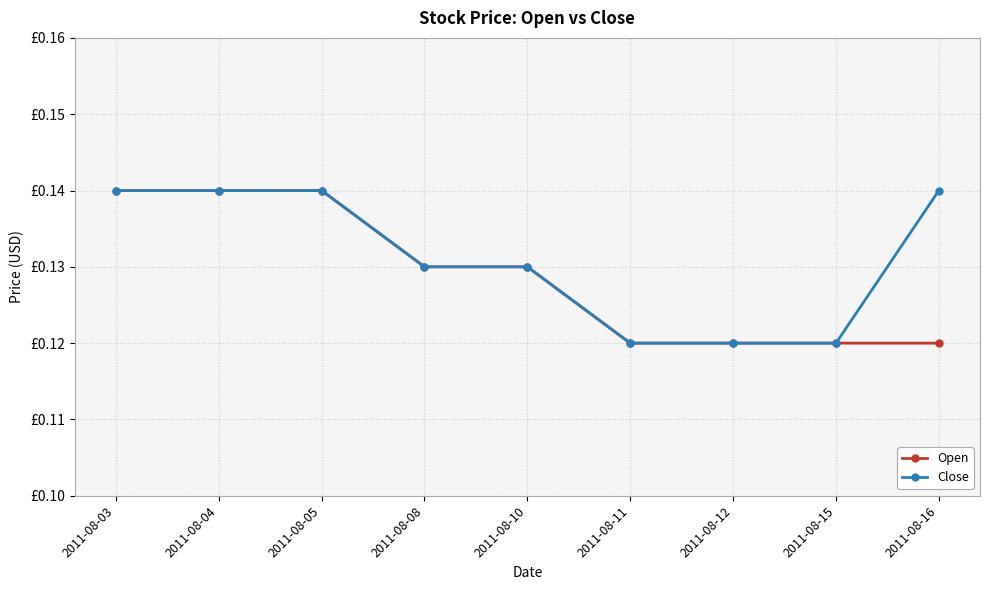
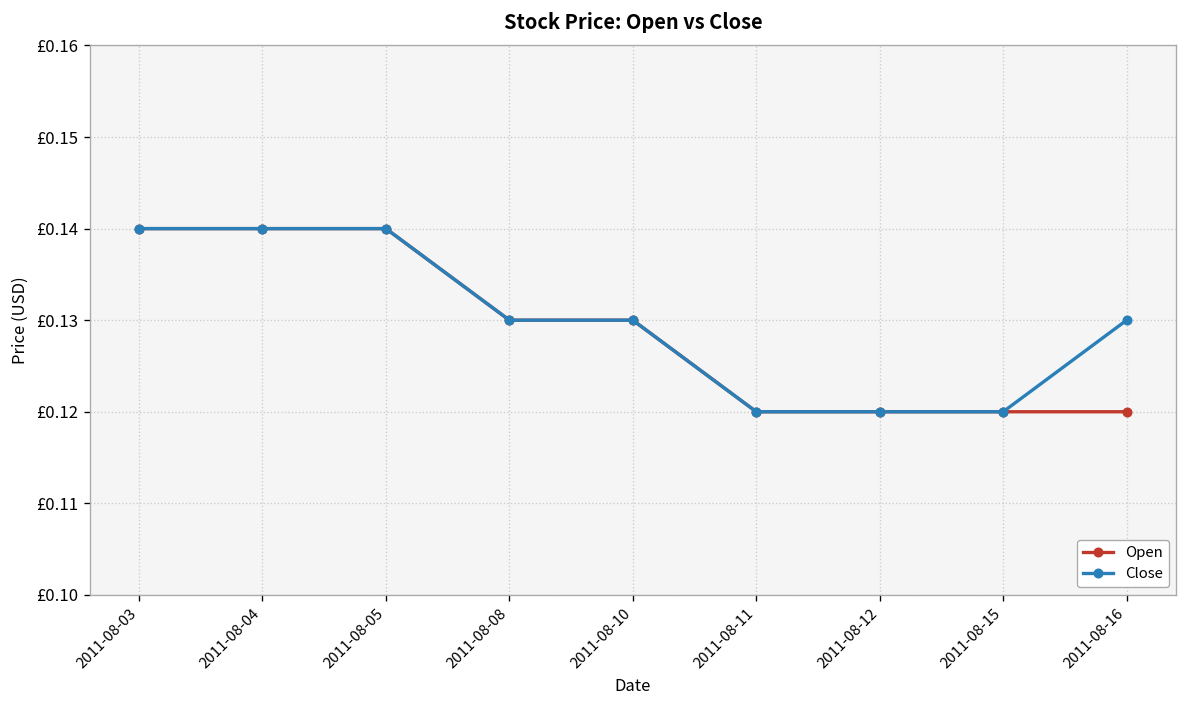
  {
    "Open": {
      "2011-08-16": "£0.12"
    },
    "Close": {
-     "2011-08-16": "£0.14"
+     "2011-08-16": "£0.13"
    }
  }
